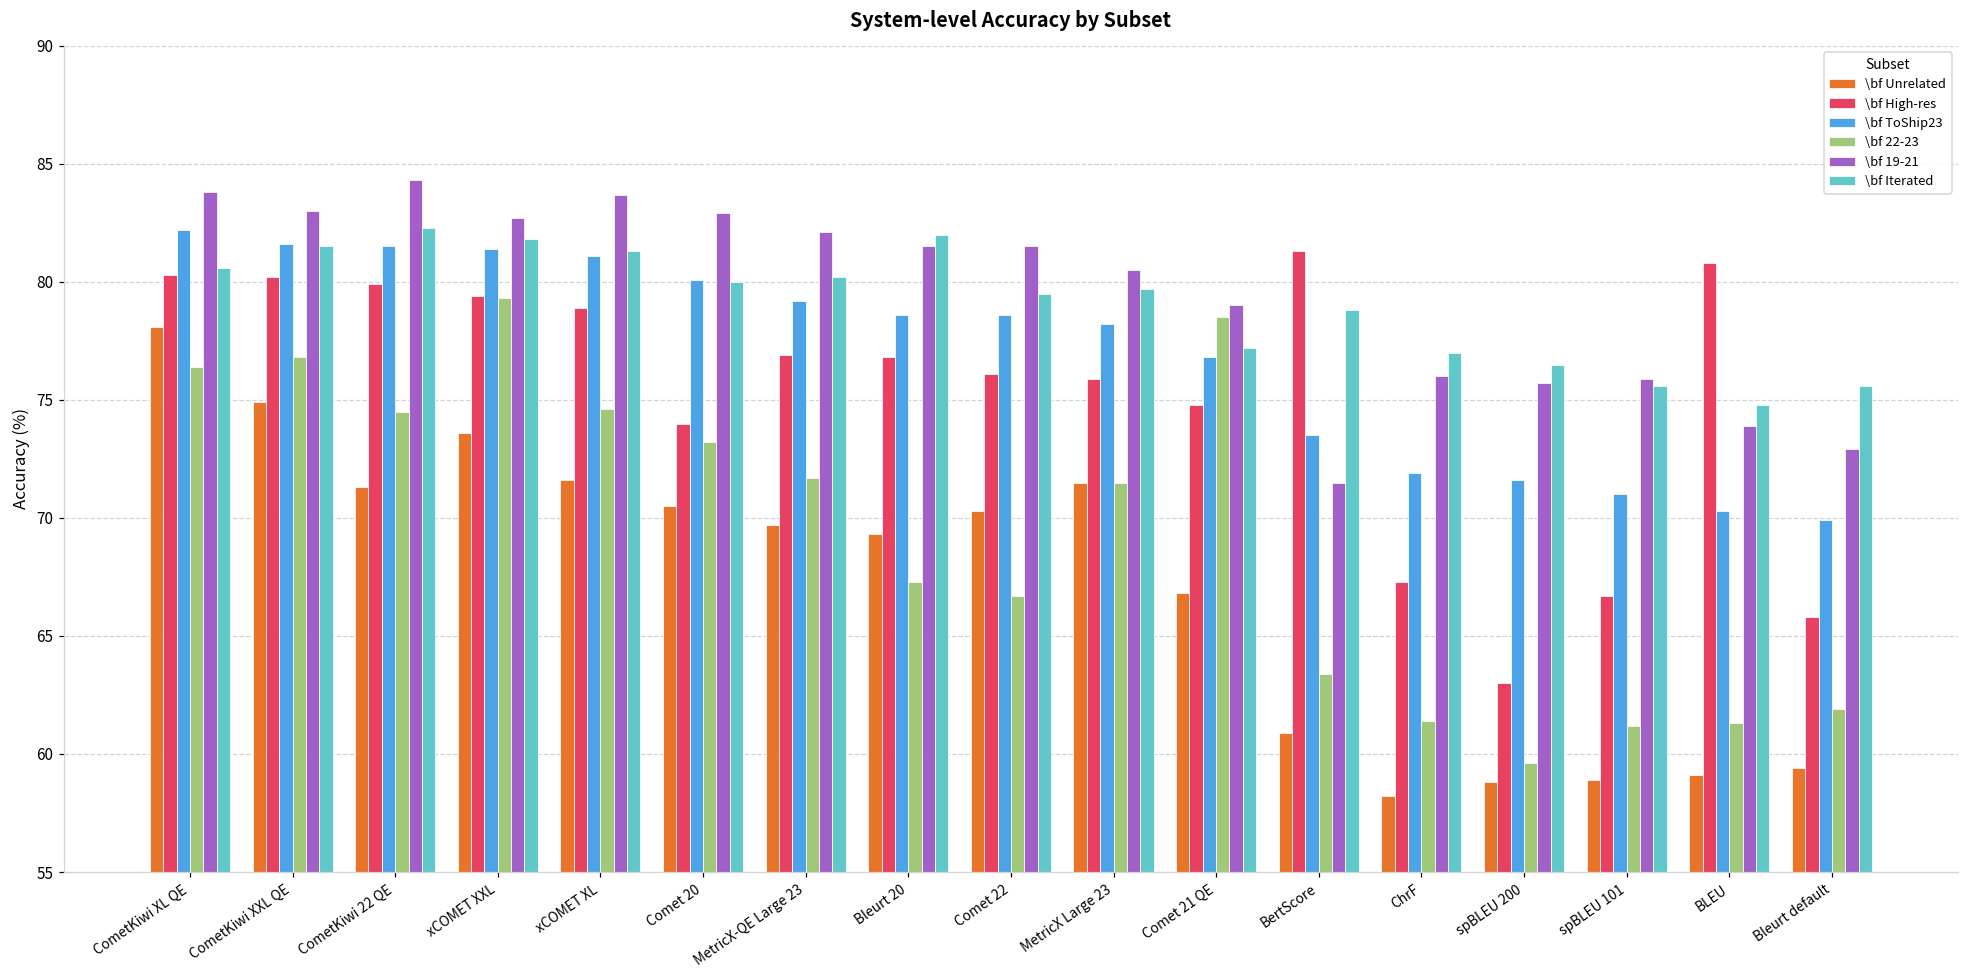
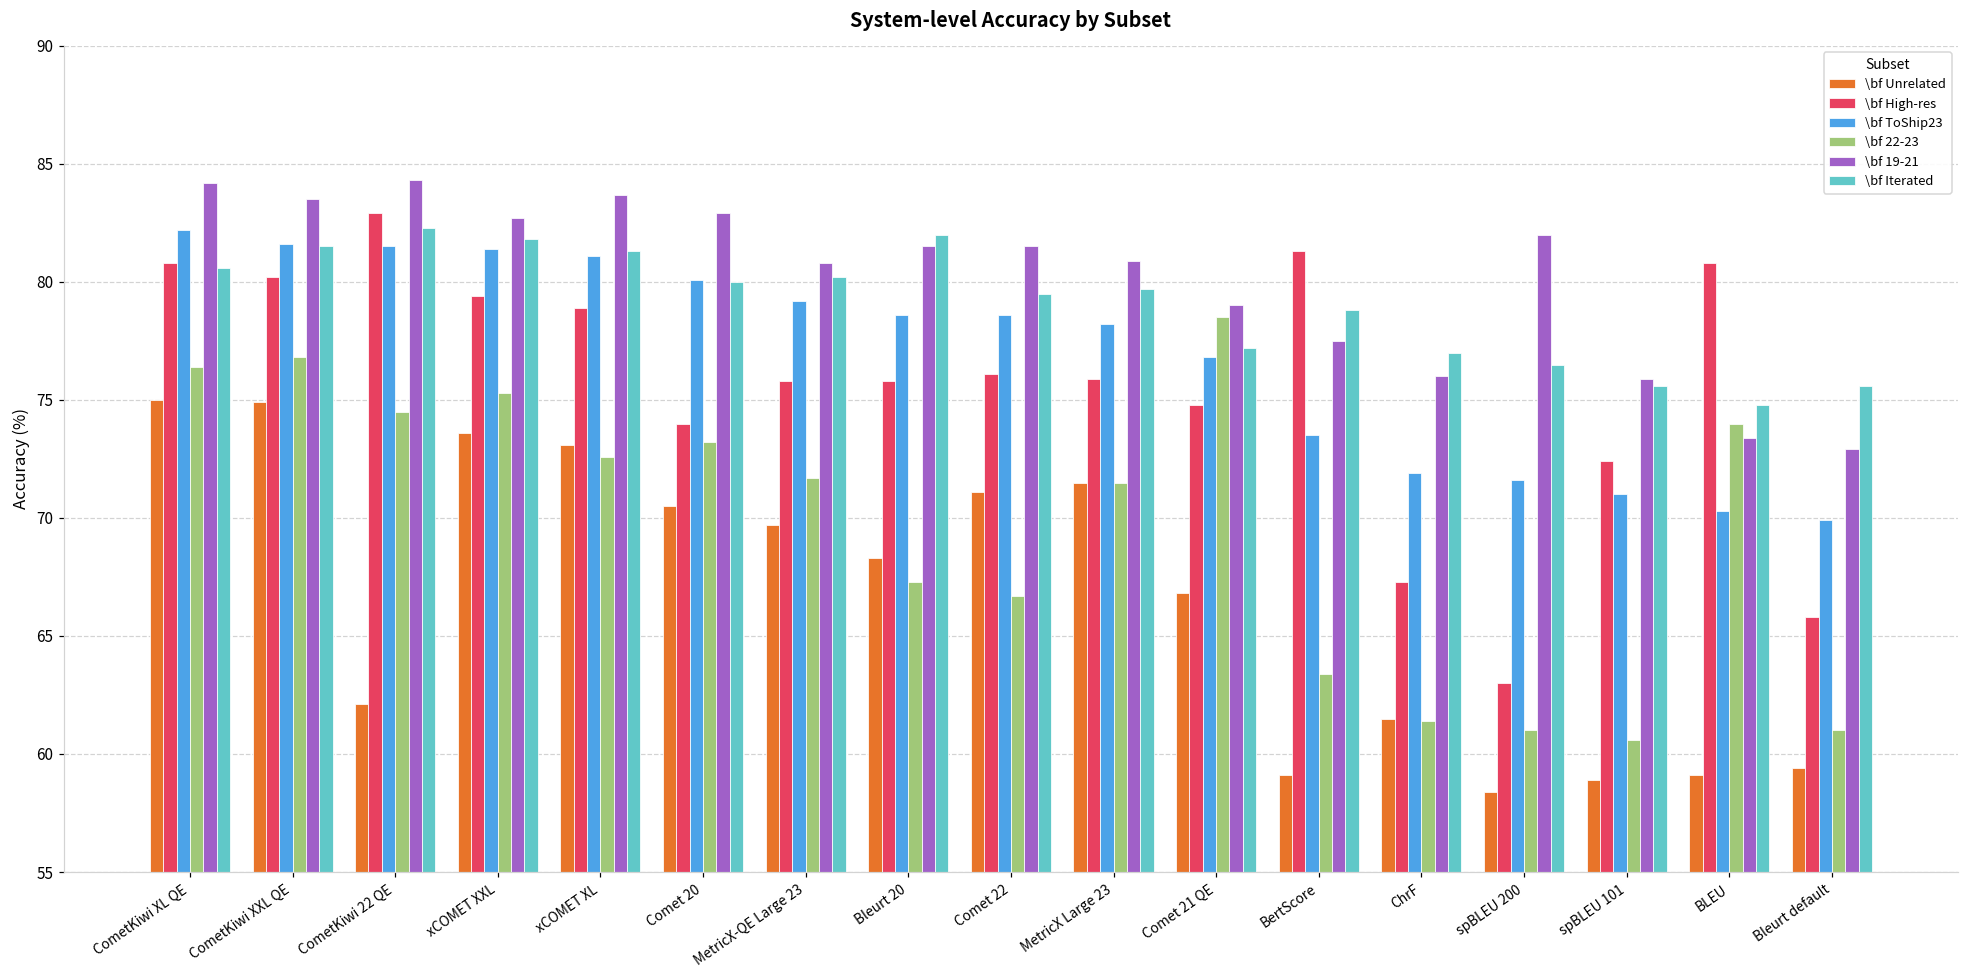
  {
    "\\bf Unrelated": {
-     "CometKiwi XL QE": 78.1,
+     "CometKiwi XL QE": 75.0,
      "CometKiwi XXL QE": 74.9,
-     "CometKiwi 22 QE": 71.3,
+     "CometKiwi 22 QE": 62.1,
      "xCOMET XXL": 73.6,
-     "xCOMET XL": 71.6,
+     "xCOMET XL": 73.1,
      "Comet 20": 70.5,
      "MetricX-QE Large 23": 69.7,
-     "Bleurt 20": 69.3,
-     "Comet 22": 70.3,
+     "Bleurt 20": 68.3,
+     "Comet 22": 71.1,
      "MetricX Large 23": 71.5,
      "Comet 21 QE": 66.8,
-     "BertScore": 60.9,
-     "ChrF": 58.2,
-     "spBLEU 200": 58.8,
+     "BertScore": 59.1,
+     "ChrF": 61.5,
+     "spBLEU 200": 58.4,
      "spBLEU 101": 58.9,
      "BLEU": 59.1,
      "Bleurt default": 59.4
    },
    "\\bf High-res": {
-     "CometKiwi XL QE": 80.3,
+     "CometKiwi XL QE": 80.8,
      "CometKiwi XXL QE": 80.2,
-     "CometKiwi 22 QE": 79.9,
+     "CometKiwi 22 QE": 82.9,
      "xCOMET XXL": 79.4,
      "xCOMET XL": 78.9,
      "Comet 20": 74.0,
-     "MetricX-QE Large 23": 76.9,
-     "Bleurt 20": 76.8,
+     "MetricX-QE Large 23": 75.8,
+     "Bleurt 20": 75.8,
      "Comet 22": 76.1,
      "MetricX Large 23": 75.9,
      "Comet 21 QE": 74.8,
      "BertScore": 81.3,
      "ChrF": 67.3,
      "spBLEU 200": 63.0,
-     "spBLEU 101": 66.7,
+     "spBLEU 101": 72.4,
      "BLEU": 80.8,
      "Bleurt default": 65.8
    },
    "\\bf 22-23": {
      "CometKiwi XL QE": 76.4,
      "CometKiwi XXL QE": 76.8,
      "CometKiwi 22 QE": 74.5,
-     "xCOMET XXL": 79.3,
-     "xCOMET XL": 74.6,
+     "xCOMET XXL": 75.3,
+     "xCOMET XL": 72.6,
      "Comet 20": 73.2,
      "MetricX-QE Large 23": 71.7,
      "Bleurt 20": 67.3,
      "Comet 22": 66.7,
      "MetricX Large 23": 71.5,
      "Comet 21 QE": 78.5,
      "BertScore": 63.4,
      "ChrF": 61.4,
-     "spBLEU 200": 59.6,
-     "spBLEU 101": 61.2,
-     "BLEU": 61.3,
-     "Bleurt default": 61.9
+     "spBLEU 200": 61.0,
+     "spBLEU 101": 60.6,
+     "BLEU": 74.0,
+     "Bleurt default": 61.0
    },
    "\\bf 19-21": {
-     "CometKiwi XL QE": 83.8,
-     "CometKiwi XXL QE": 83.0,
+     "CometKiwi XL QE": 84.2,
+     "CometKiwi XXL QE": 83.5,
      "CometKiwi 22 QE": 84.3,
      "xCOMET XXL": 82.7,
      "xCOMET XL": 83.7,
      "Comet 20": 82.9,
-     "MetricX-QE Large 23": 82.1,
+     "MetricX-QE Large 23": 80.8,
      "Bleurt 20": 81.5,
      "Comet 22": 81.5,
-     "MetricX Large 23": 80.5,
+     "MetricX Large 23": 80.9,
      "Comet 21 QE": 79.0,
-     "BertScore": 71.5,
+     "BertScore": 77.5,
      "ChrF": 76.0,
-     "spBLEU 200": 75.7,
+     "spBLEU 200": 82.0,
      "spBLEU 101": 75.9,
-     "BLEU": 73.9,
+     "BLEU": 73.4,
      "Bleurt default": 72.9
    }
  }
